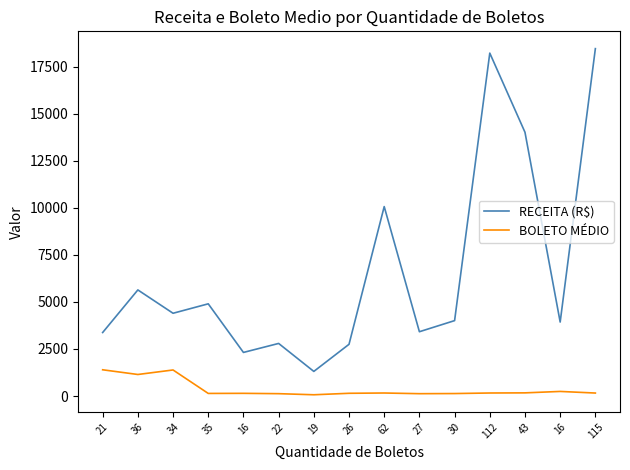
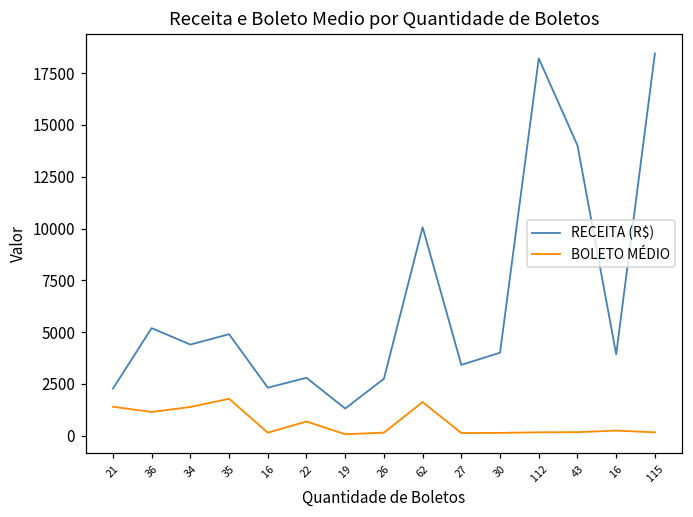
  {
    "RECEITA (R$)": {
-     "21": 3400,
-     "36": 5600,
+     "21": 2300,
+     "36": 5200,
      "34": 4400,
      "35": 4900,
      "22": 2800,
      "19": 1300,
      "26": 2700,
      "62": 10100,
      "27": 3400,
      "30": 4000,
      "112": 18200,
      "43": 14000,
      "115": 18500
    },
    "BOLETO MÉDIO": {
      "21": 1400,
      "36": 1100,
      "34": 1400,
-     "35": 100,
-     "22": 100,
+     "35": 1800,
+     "22": 700,
      "19": 100,
      "26": 100,
-     "62": 200,
+     "62": 1600,
      "27": 100,
      "30": 100,
      "112": 200,
      "43": 200,
      "115": 200
    }
  }
